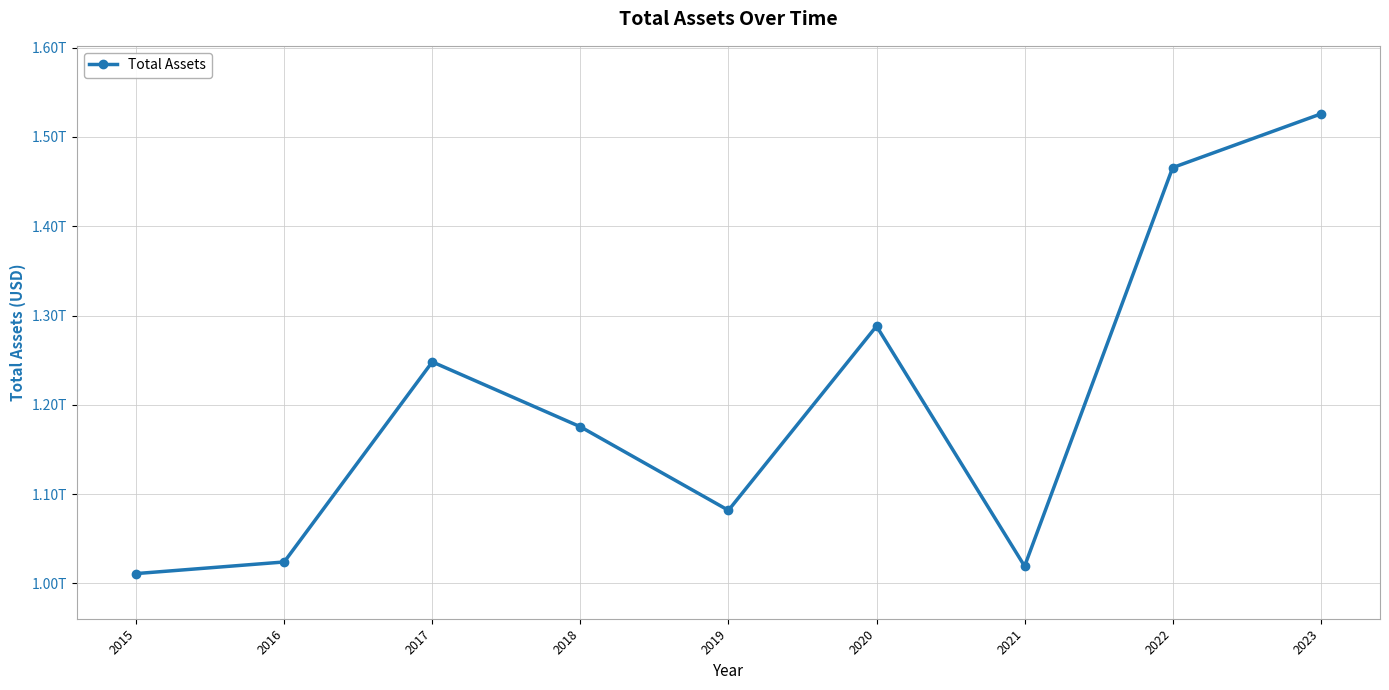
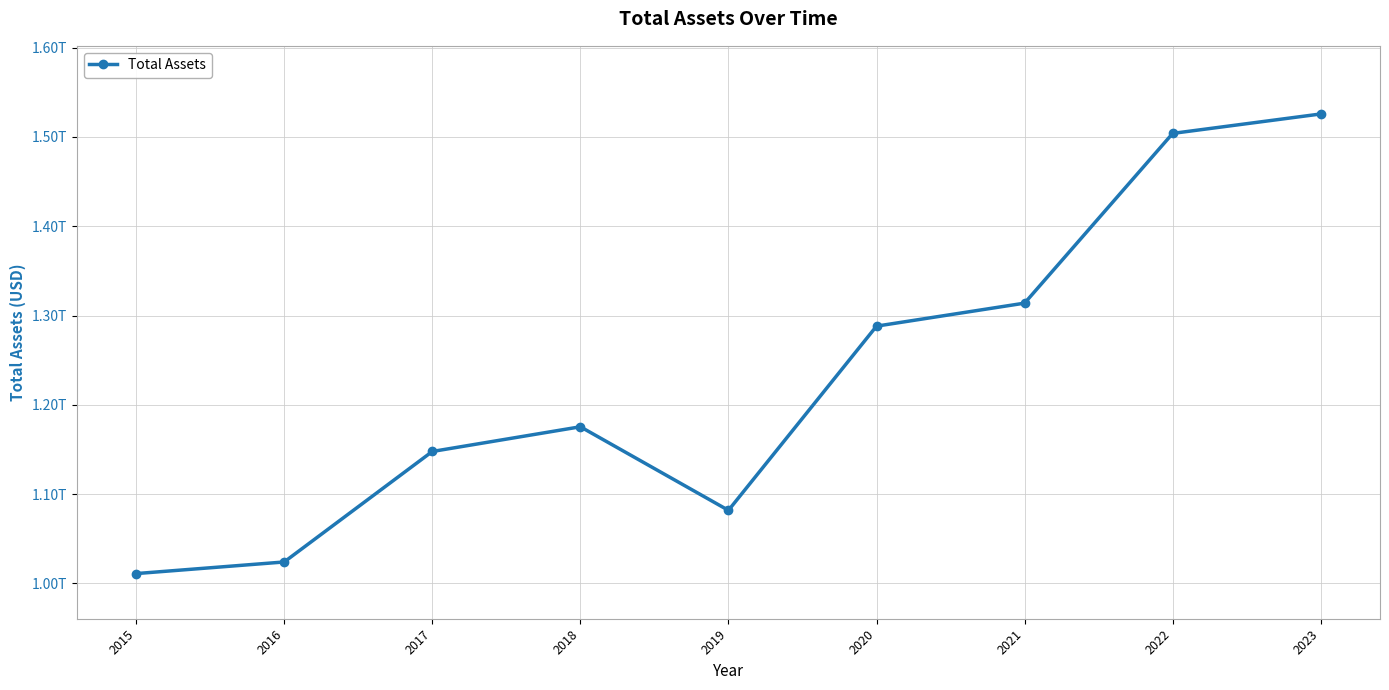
  {
    "2015": "1.01T",
    "2016": "1.02T",
-   "2017": "1.25T",
+   "2017": "1.15T",
    "2018": "1.18T",
    "2019": "1.08T",
    "2020": "1.29T",
-   "2021": "1.02T",
-   "2022": "1.47T",
+   "2021": "1.31T",
+   "2022": "1.50T",
    "2023": "1.53T"
  }
